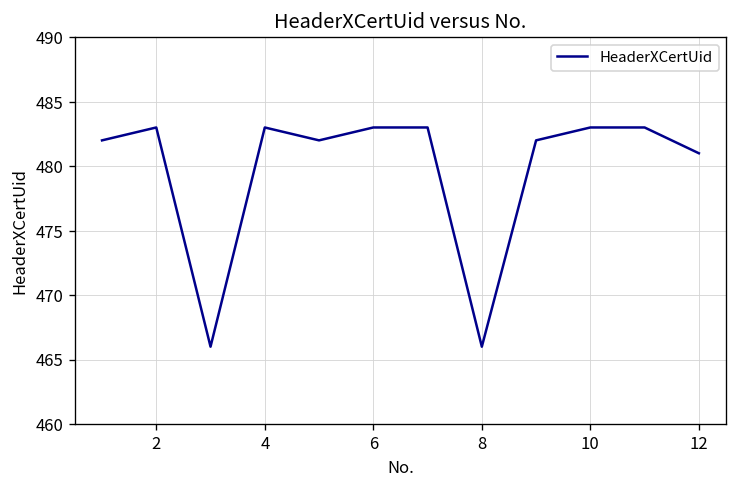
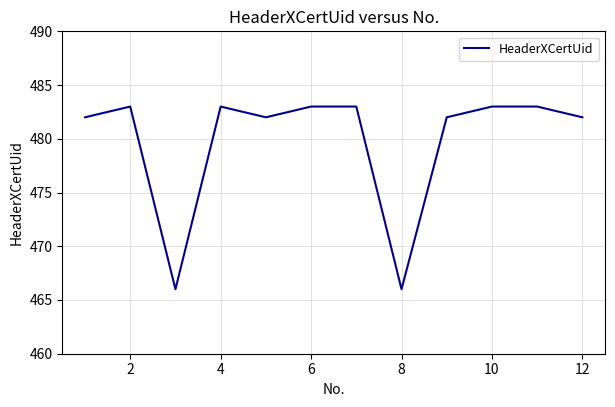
  {
    "2": 483,
    "4": 483,
    "6": 483,
    "8": 466,
    "10": 483,
-   "12": 481
+   "12": 482
  }
